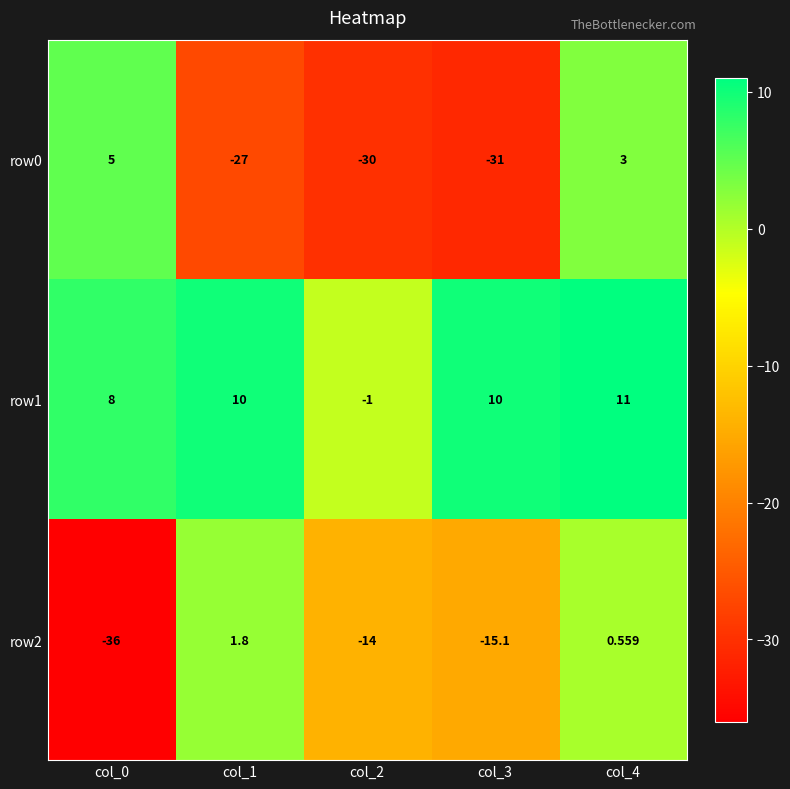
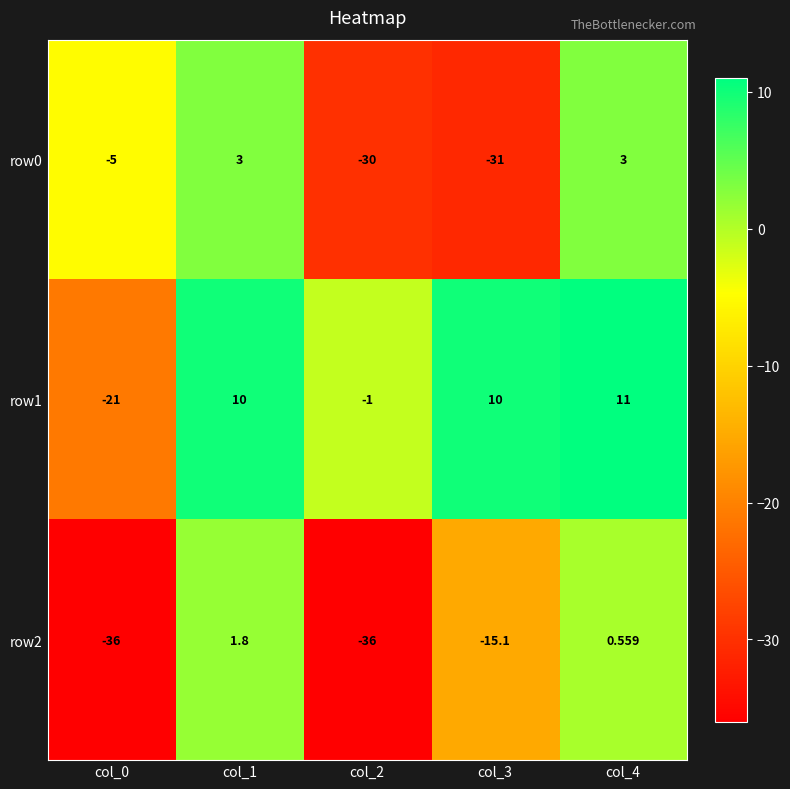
  {
    "row0": {
-     "col_0": 5,
-     "col_1": -27,
+     "col_0": -5,
+     "col_1": 3,
      "col_2": -30,
      "col_3": -31,
      "col_4": 3
    },
    "row1": {
-     "col_0": 8,
+     "col_0": -21,
      "col_1": 10,
      "col_2": -1,
      "col_3": 10,
      "col_4": 11
    },
    "row2": {
      "col_0": -36,
      "col_1": 1.8,
-     "col_2": -14,
+     "col_2": -36,
      "col_3": -15.1,
      "col_4": 0.559
    }
  }
